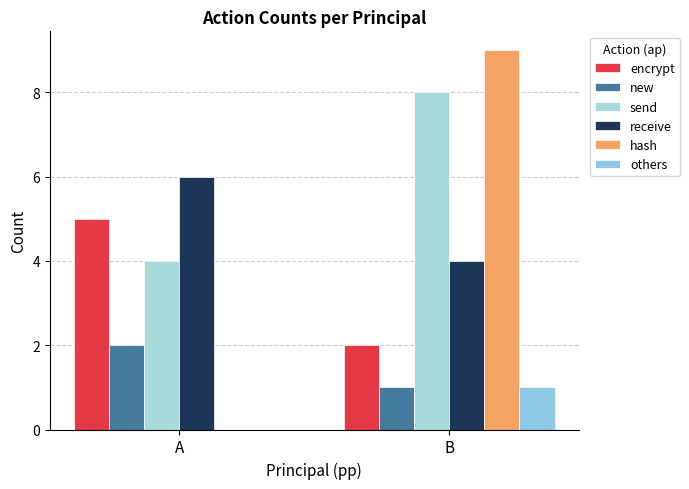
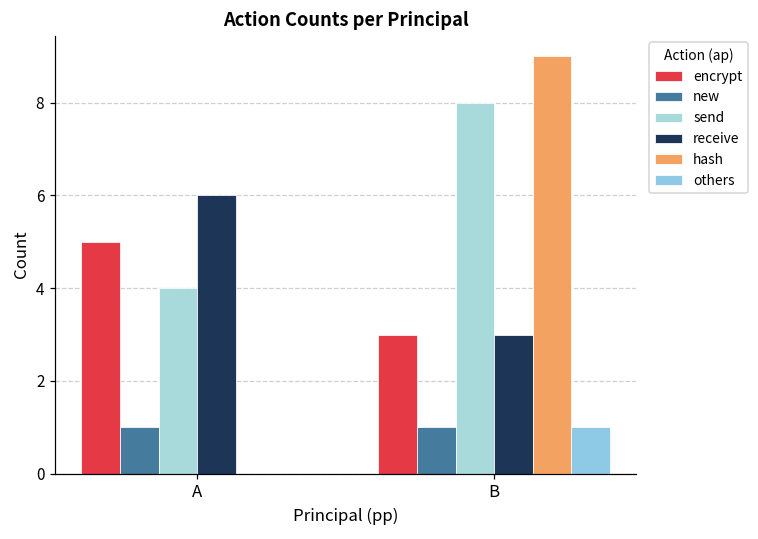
  {
    "encrypt": {
      "A": 5,
-     "B": 2
+     "B": 3
    },
    "new": {
-     "A": 2,
+     "A": 1,
      "B": 1
    },
    "receive": {
      "A": 6,
-     "B": 4
+     "B": 3
    },
    "hash": {
      "A": 0,
      "B": 9
    }
  }
